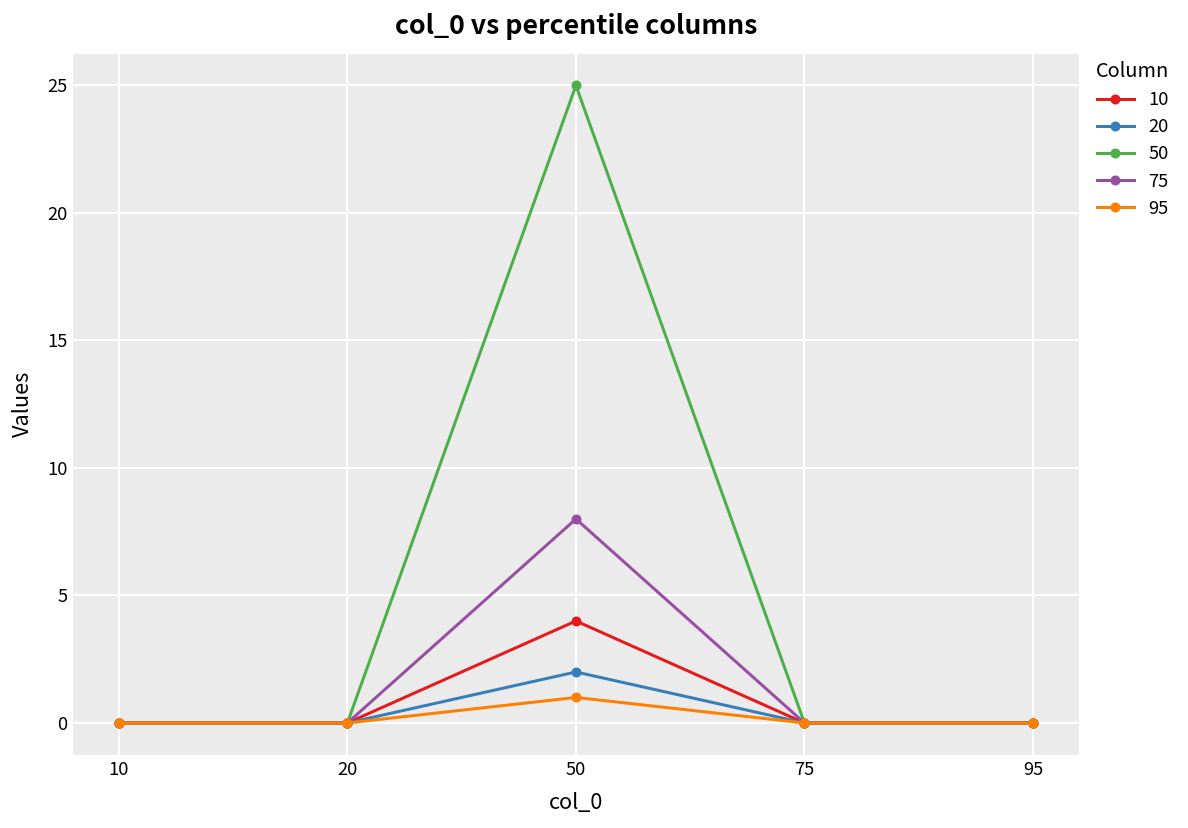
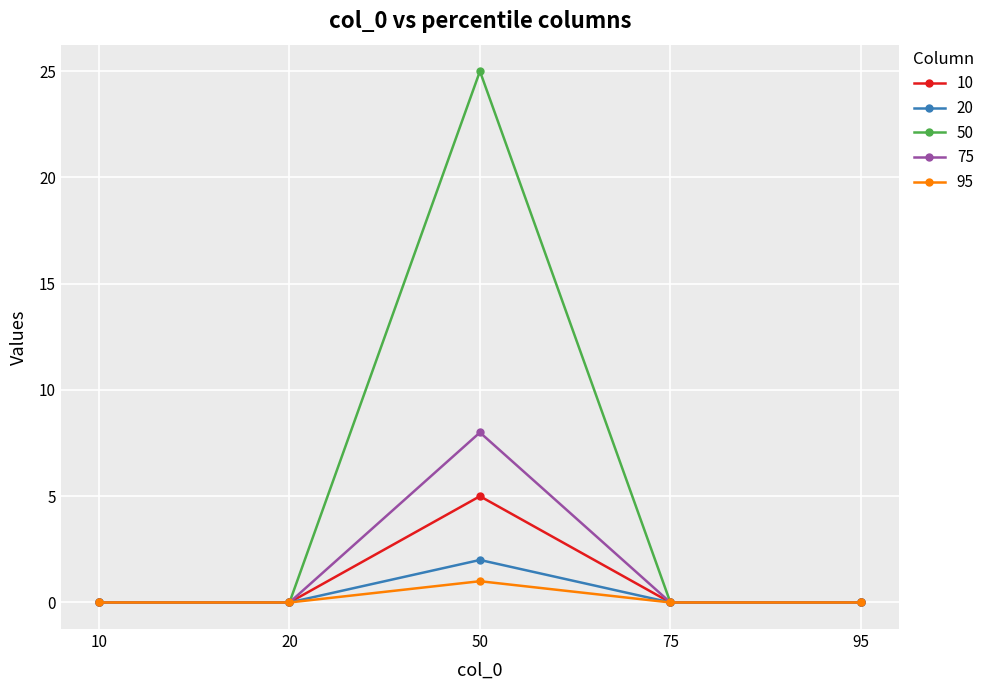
  {
    "10": {
-     "50": 4
+     "50": 5
    },
    "20": {
      "50": 2
    },
    "50": {
      "50": 25
    },
    "75": {
      "50": 8
    },
    "95": {
      "50": 1
    }
  }
